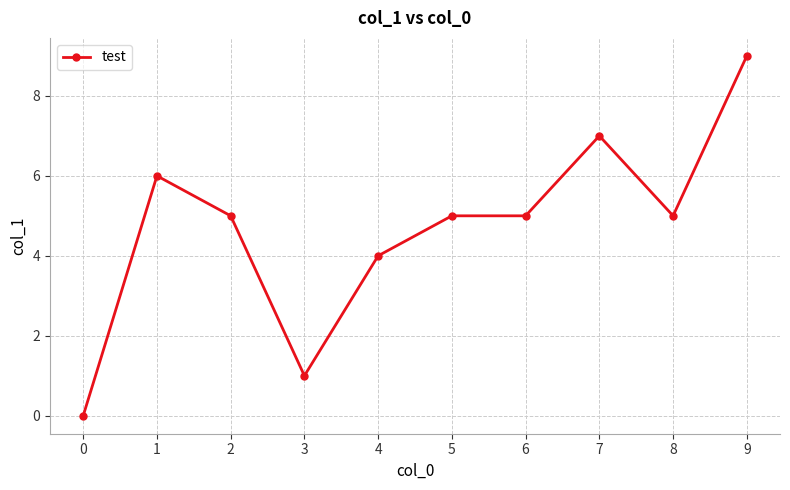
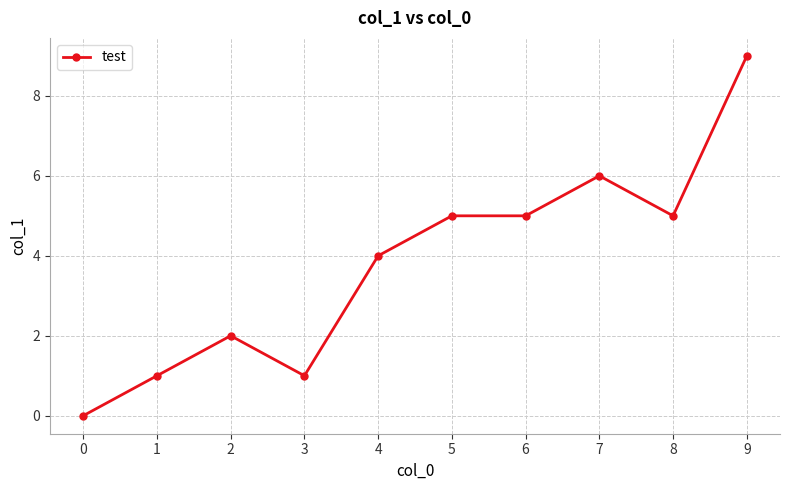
  {
    "0": 0,
-   "1": 6,
-   "2": 5,
+   "1": 1,
+   "2": 2,
    "3": 1,
    "4": 4,
    "5": 5,
    "6": 5,
-   "7": 7,
+   "7": 6,
    "8": 5,
    "9": 9
  }
